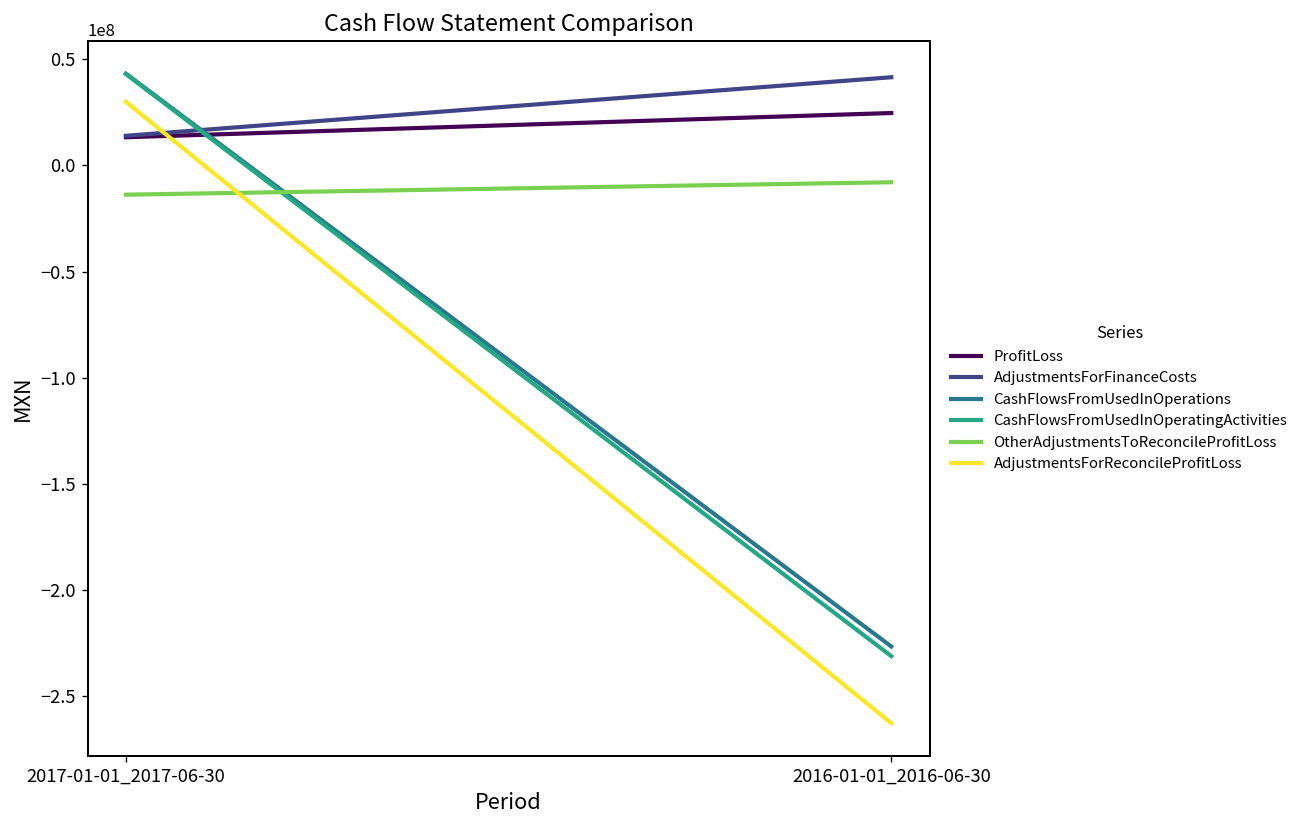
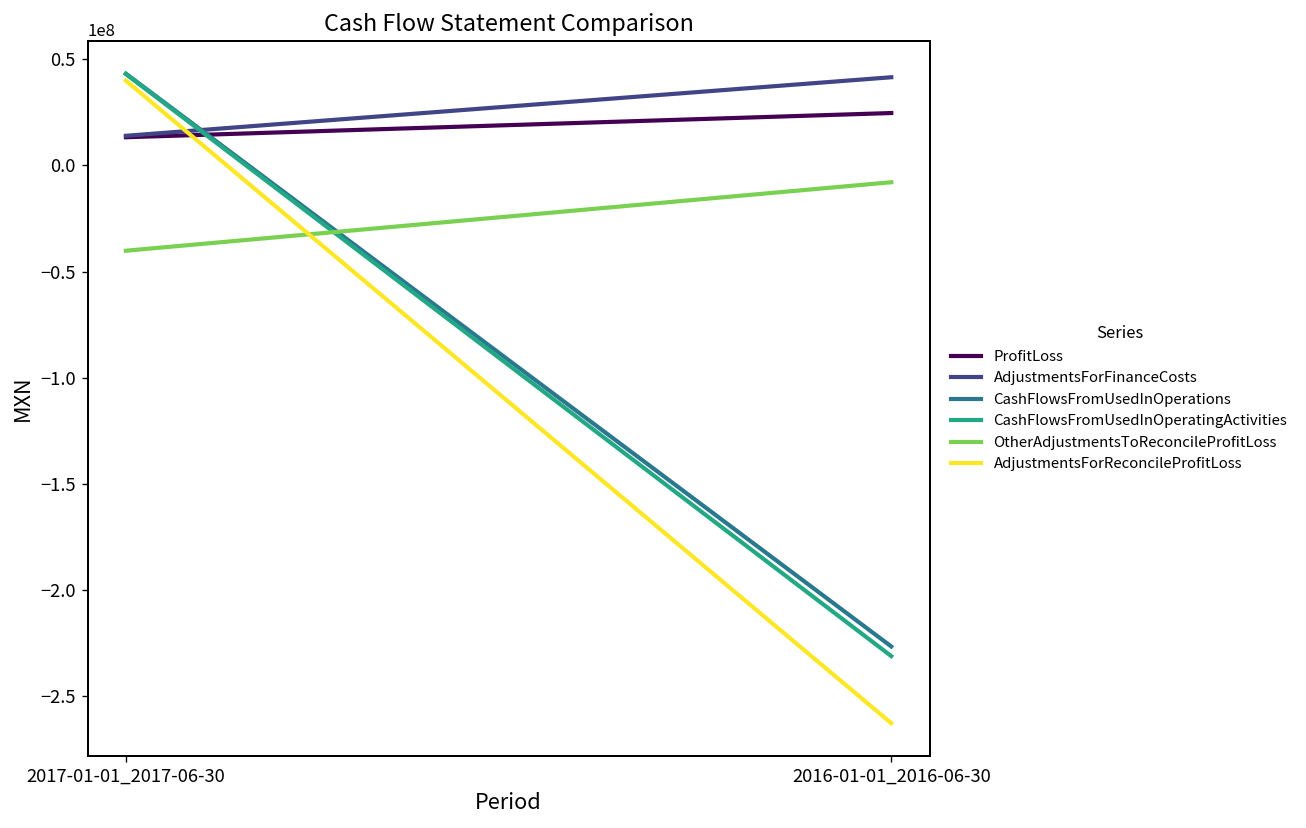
  {
    "ProfitLoss": {
      "2016-01-01_2016-06-30": 25000000
    },
    "OtherAdjustmentsToReconcileProfitLoss": {
-     "2017-01-01_2017-06-30": -14000000,
+     "2017-01-01_2017-06-30": -40000000,
      "2016-01-01_2016-06-30": -8000000
    },
    "AdjustmentsForReconcileProfitLoss": {
-     "2017-01-01_2017-06-30": 30000000,
+     "2017-01-01_2017-06-30": 40000000,
      "2016-01-01_2016-06-30": -263000000
    }
  }
